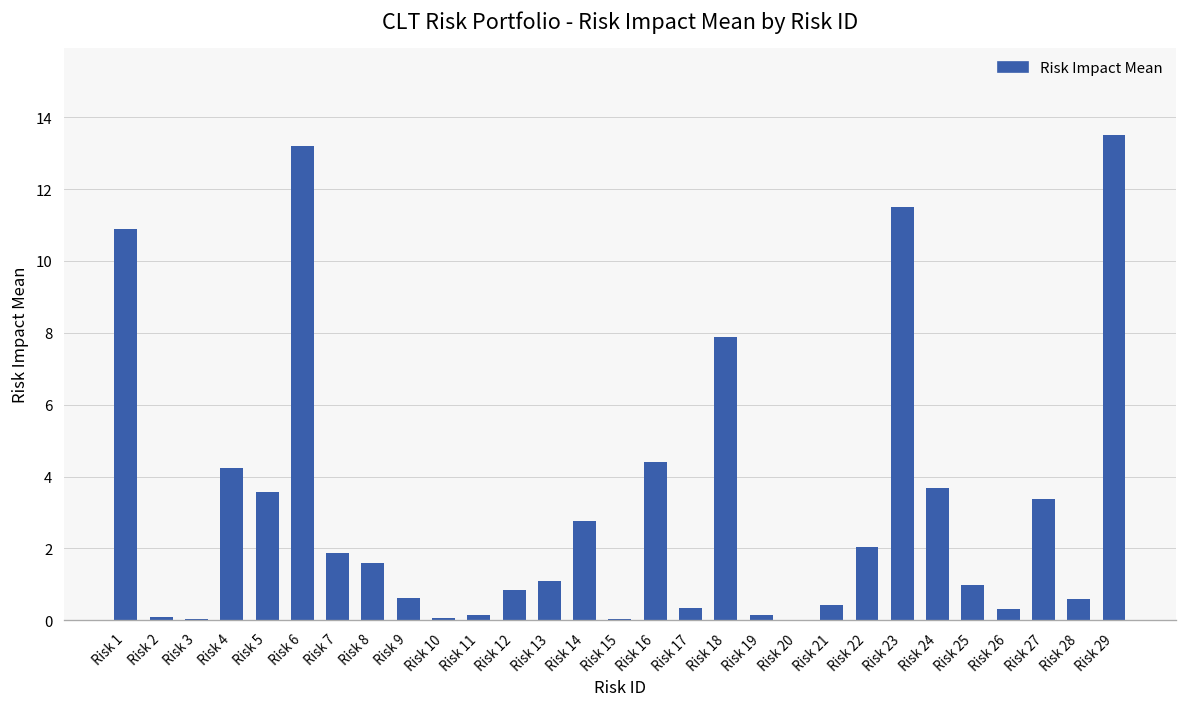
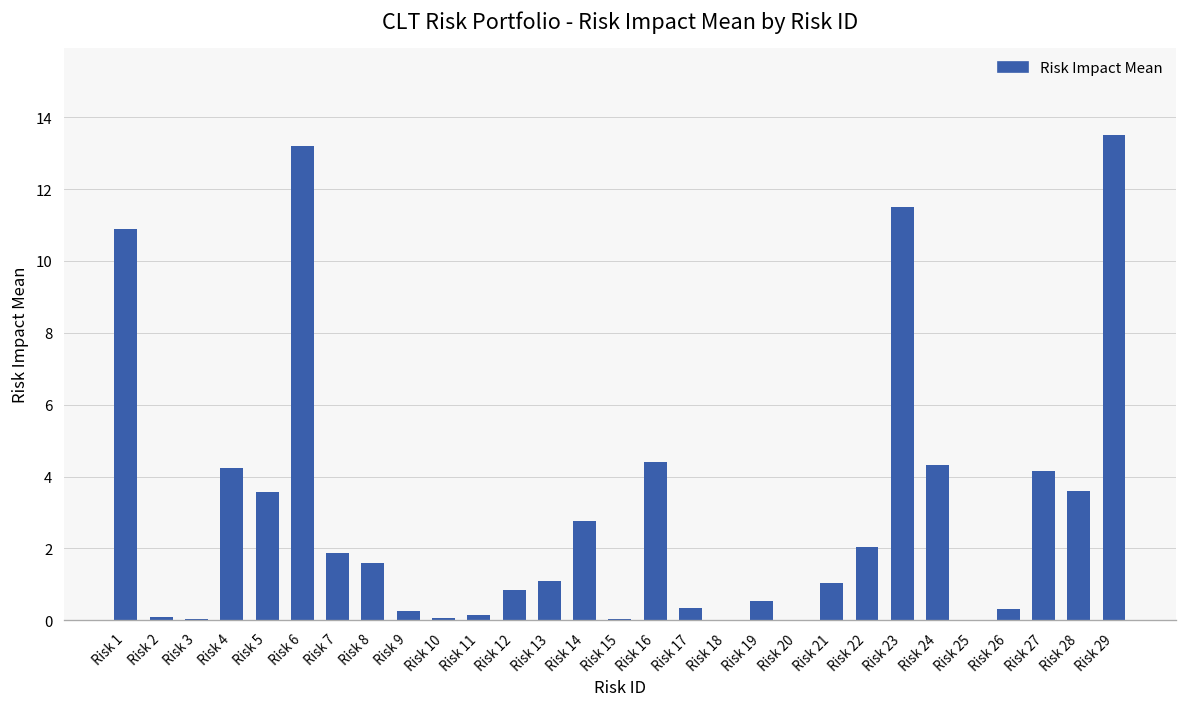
  {
    "Risk 1": 10.9,
    "Risk 4": 4.3,
    "Risk 5": 3.6,
    "Risk 6": 13.2,
    "Risk 7": 1.9,
    "Risk 8": 1.6,
-   "Risk 9": 0.6,
+   "Risk 9": 0.3,
    "Risk 11": 0.2,
    "Risk 12": 0.8,
    "Risk 13": 1.1,
    "Risk 14": 2.8,
    "Risk 16": 4.4,
    "Risk 17": 0.4,
-   "Risk 18": 7.9,
-   "Risk 19": 0.1,
-   "Risk 21": 0.4,
+   "Risk 18": 0.0,
+   "Risk 19": 0.5,
+   "Risk 21": 1.0,
    "Risk 22": 2.0,
    "Risk 23": 11.5,
-   "Risk 24": 3.7,
-   "Risk 25": 1.0,
+   "Risk 24": 4.3,
+   "Risk 25": 0.0,
    "Risk 26": 0.3,
-   "Risk 27": 3.4,
-   "Risk 28": 0.6,
+   "Risk 27": 4.2,
+   "Risk 28": 3.6,
    "Risk 29": 13.5
  }
